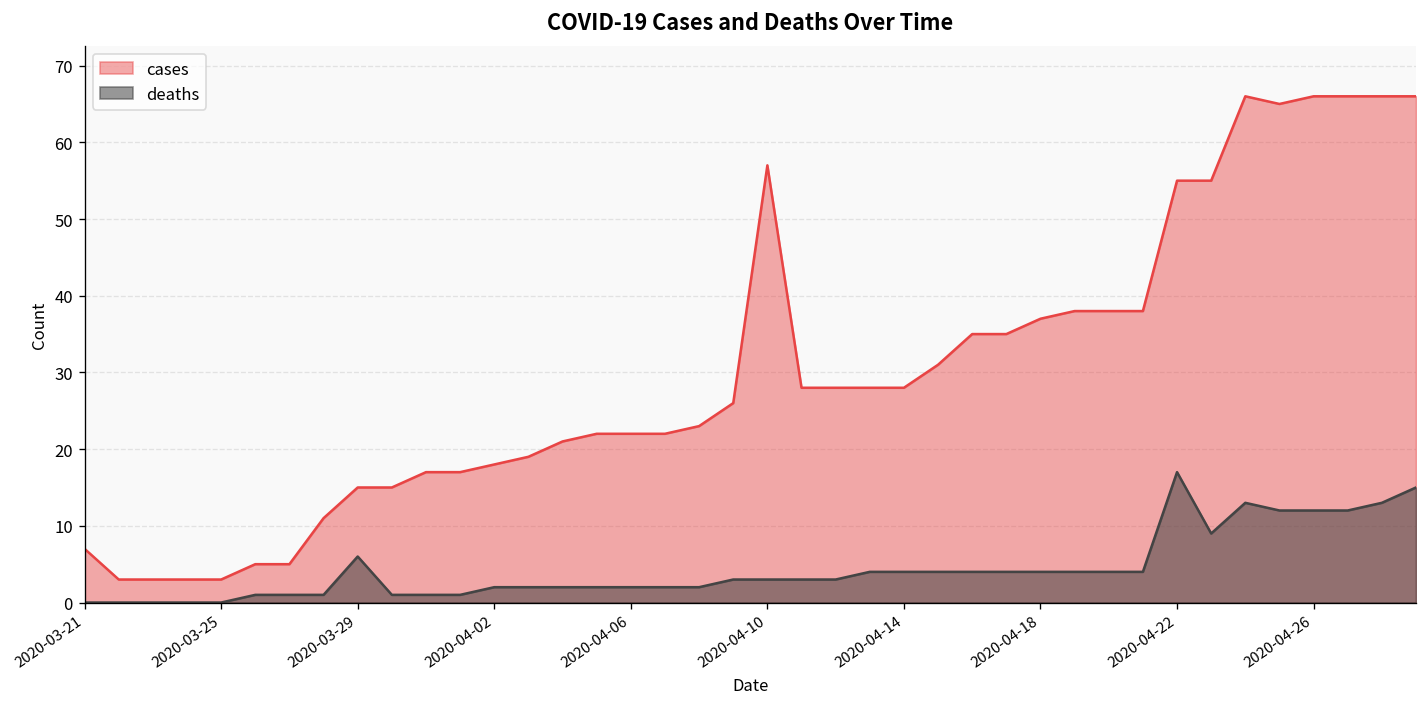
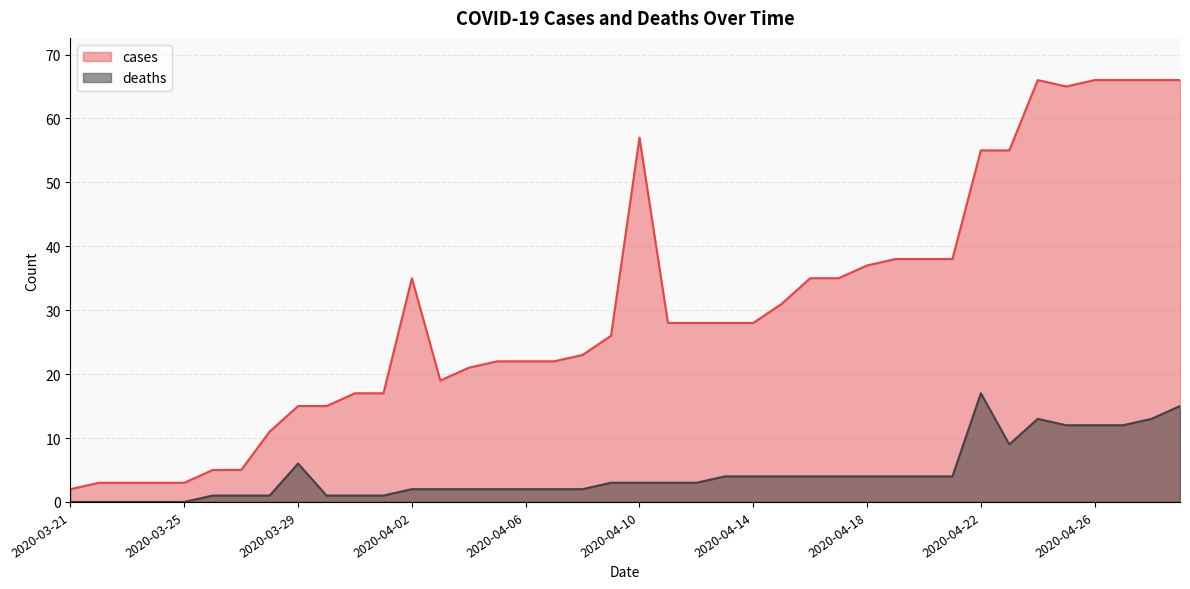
  {
    "cases": {
-     "2020-03-21": 7,
+     "2020-03-21": 2,
      "2020-03-25": 3,
      "2020-03-29": 15,
-     "2020-04-02": 18,
+     "2020-04-02": 35,
      "2020-04-06": 22,
      "2020-04-10": 57,
      "2020-04-14": 28,
      "2020-04-18": 37,
      "2020-04-22": 55,
      "2020-04-26": 66
    },
    "deaths": {
      "2020-03-21": 0,
      "2020-03-25": 0,
      "2020-03-29": 6,
      "2020-04-02": 2,
      "2020-04-06": 2,
      "2020-04-10": 3,
      "2020-04-14": 4,
      "2020-04-18": 4,
      "2020-04-22": 17,
      "2020-04-26": 12
    }
  }
